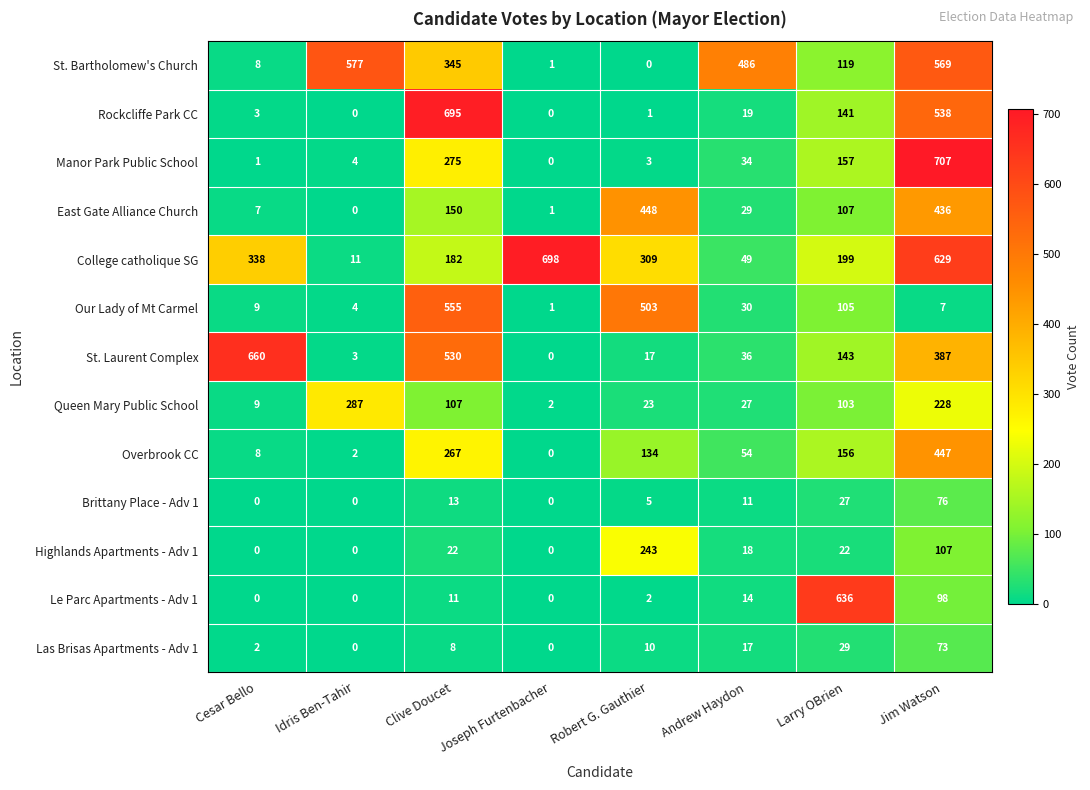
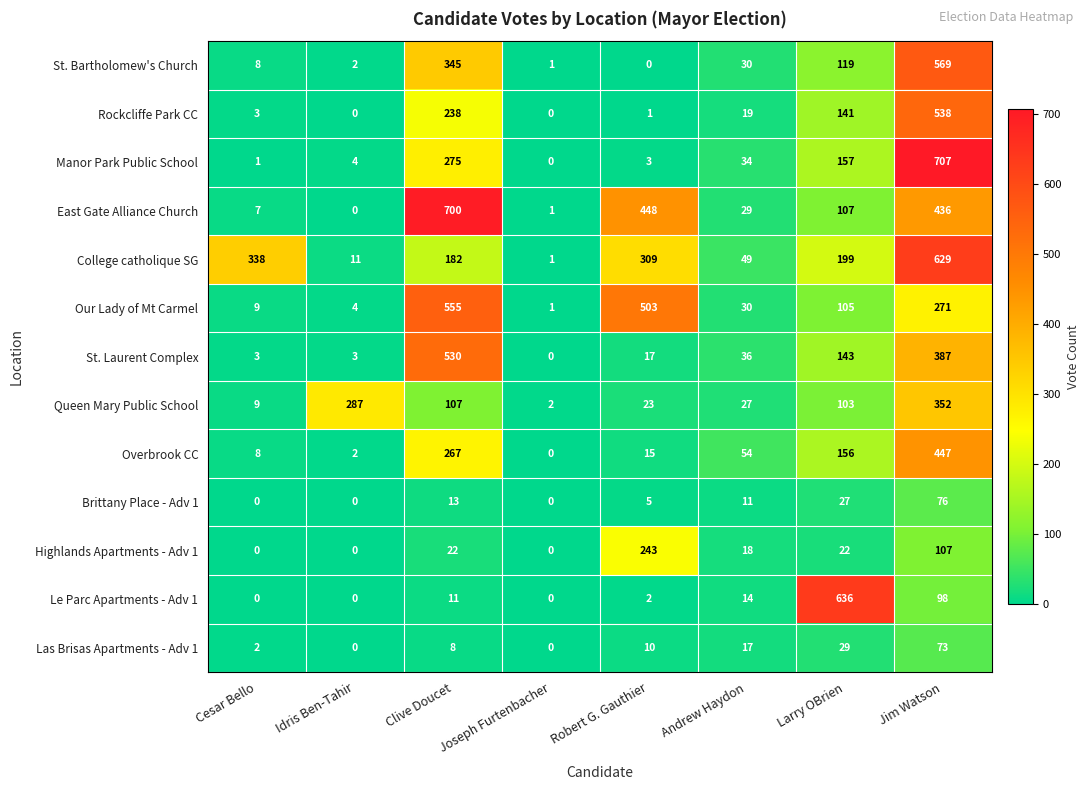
  {
    "St. Bartholomew's Church": {
      "Cesar Bello": 8,
-     "Idris Ben-Tahir": 577,
+     "Idris Ben-Tahir": 2,
      "Clive Doucet": 345,
      "Joseph Furtenbacher": 1,
      "Robert G. Gauthier": 0,
-     "Andrew Haydon": 486,
+     "Andrew Haydon": 30,
      "Larry OBrien": 119,
      "Jim Watson": 569
    },
    "Rockcliffe Park CC": {
      "Cesar Bello": 3,
      "Idris Ben-Tahir": 0,
-     "Clive Doucet": 695,
+     "Clive Doucet": 238,
      "Joseph Furtenbacher": 0,
      "Robert G. Gauthier": 1,
      "Andrew Haydon": 19,
      "Larry OBrien": 141,
      "Jim Watson": 538
    },
    "Manor Park Public School": {
      "Cesar Bello": 1,
      "Idris Ben-Tahir": 4,
      "Clive Doucet": 275,
      "Joseph Furtenbacher": 0,
      "Robert G. Gauthier": 3,
      "Andrew Haydon": 34,
      "Larry OBrien": 157,
      "Jim Watson": 707
    },
    "East Gate Alliance Church": {
      "Cesar Bello": 7,
      "Idris Ben-Tahir": 0,
-     "Clive Doucet": 150,
+     "Clive Doucet": 700,
      "Joseph Furtenbacher": 1,
      "Robert G. Gauthier": 448,
      "Andrew Haydon": 29,
      "Larry OBrien": 107,
      "Jim Watson": 436
    },
    "College catholique SG": {
      "Cesar Bello": 338,
      "Idris Ben-Tahir": 11,
      "Clive Doucet": 182,
-     "Joseph Furtenbacher": 698,
+     "Joseph Furtenbacher": 1,
      "Robert G. Gauthier": 309,
      "Andrew Haydon": 49,
      "Larry OBrien": 199,
      "Jim Watson": 629
    },
    "Our Lady of Mt Carmel": {
      "Cesar Bello": 9,
      "Idris Ben-Tahir": 4,
      "Clive Doucet": 555,
      "Joseph Furtenbacher": 1,
      "Robert G. Gauthier": 503,
      "Andrew Haydon": 30,
      "Larry OBrien": 105,
-     "Jim Watson": 7
+     "Jim Watson": 271
    },
    "St. Laurent Complex": {
-     "Cesar Bello": 660,
+     "Cesar Bello": 3,
      "Idris Ben-Tahir": 3,
      "Clive Doucet": 530,
      "Joseph Furtenbacher": 0,
      "Robert G. Gauthier": 17,
      "Andrew Haydon": 36,
      "Larry OBrien": 143,
      "Jim Watson": 387
    },
    "Queen Mary Public School": {
      "Cesar Bello": 9,
      "Idris Ben-Tahir": 287,
      "Clive Doucet": 107,
      "Joseph Furtenbacher": 2,
      "Robert G. Gauthier": 23,
      "Andrew Haydon": 27,
      "Larry OBrien": 103,
-     "Jim Watson": 228
+     "Jim Watson": 352
    },
    "Overbrook CC": {
      "Cesar Bello": 8,
      "Idris Ben-Tahir": 2,
      "Clive Doucet": 267,
      "Joseph Furtenbacher": 0,
-     "Robert G. Gauthier": 134,
+     "Robert G. Gauthier": 15,
      "Andrew Haydon": 54,
      "Larry OBrien": 156,
      "Jim Watson": 447
    },
    "Brittany Place - Adv 1": {
      "Cesar Bello": 0,
      "Idris Ben-Tahir": 0,
      "Clive Doucet": 13,
      "Joseph Furtenbacher": 0,
      "Robert G. Gauthier": 5,
      "Andrew Haydon": 11,
      "Larry OBrien": 27,
      "Jim Watson": 76
    },
    "Highlands Apartments - Adv 1": {
      "Cesar Bello": 0,
      "Idris Ben-Tahir": 0,
      "Clive Doucet": 22,
      "Joseph Furtenbacher": 0,
      "Robert G. Gauthier": 243,
      "Andrew Haydon": 18,
      "Larry OBrien": 22,
      "Jim Watson": 107
    },
    "Le Parc Apartments - Adv 1": {
      "Cesar Bello": 0,
      "Idris Ben-Tahir": 0,
      "Clive Doucet": 11,
      "Joseph Furtenbacher": 0,
      "Robert G. Gauthier": 2,
      "Andrew Haydon": 14,
      "Larry OBrien": 636,
      "Jim Watson": 98
    },
    "Las Brisas Apartments - Adv 1": {
      "Cesar Bello": 2,
      "Idris Ben-Tahir": 0,
      "Clive Doucet": 8,
      "Joseph Furtenbacher": 0,
      "Robert G. Gauthier": 10,
      "Andrew Haydon": 17,
      "Larry OBrien": 29,
      "Jim Watson": 73
    }
  }
